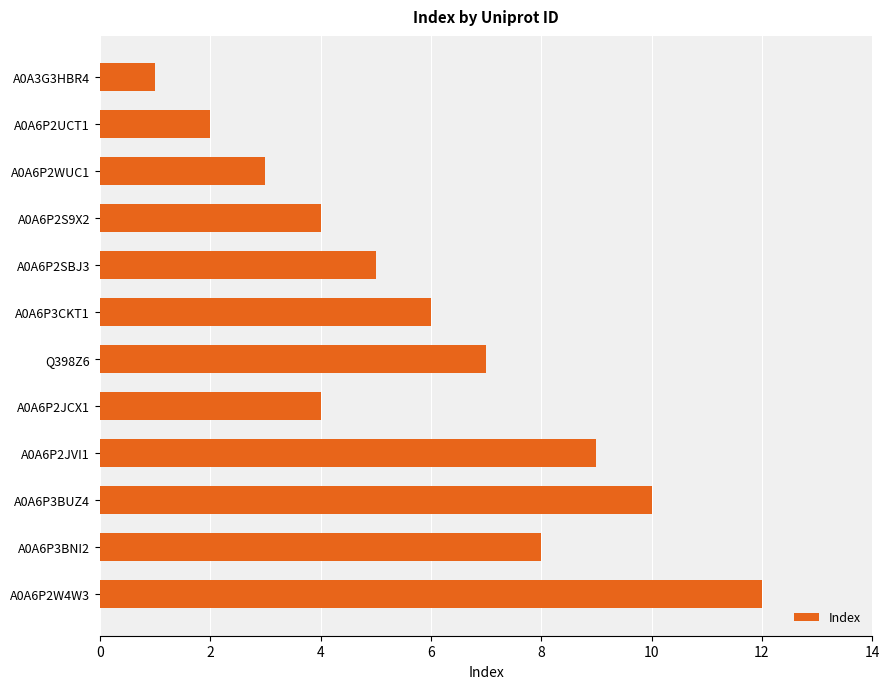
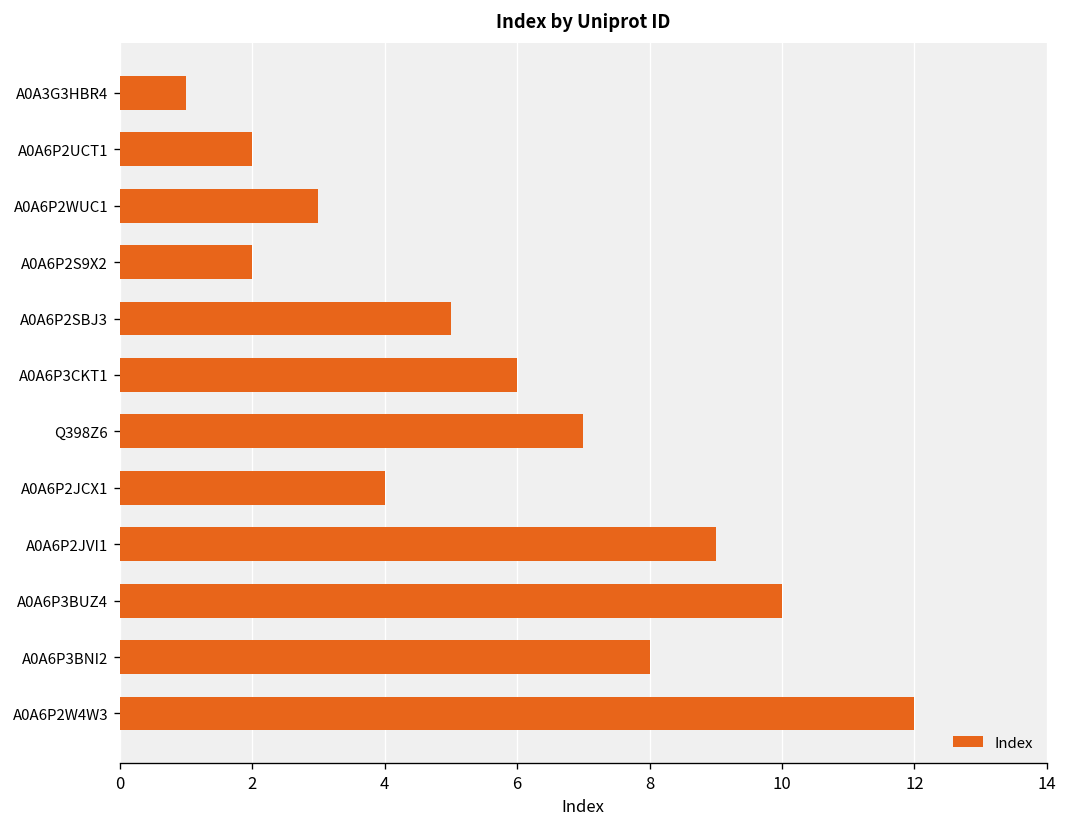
  {
    "A0A3G3HBR4": 1,
    "A0A6P2UCT1": 2,
    "A0A6P2WUC1": 3,
-   "A0A6P2S9X2": 4,
+   "A0A6P2S9X2": 2,
    "A0A6P2SBJ3": 5,
    "A0A6P3CKT1": 6,
    "Q398Z6": 7,
    "A0A6P2JCX1": 4,
    "A0A6P2JVI1": 9,
    "A0A6P3BUZ4": 10,
    "A0A6P3BNI2": 8,
    "A0A6P2W4W3": 12
  }
